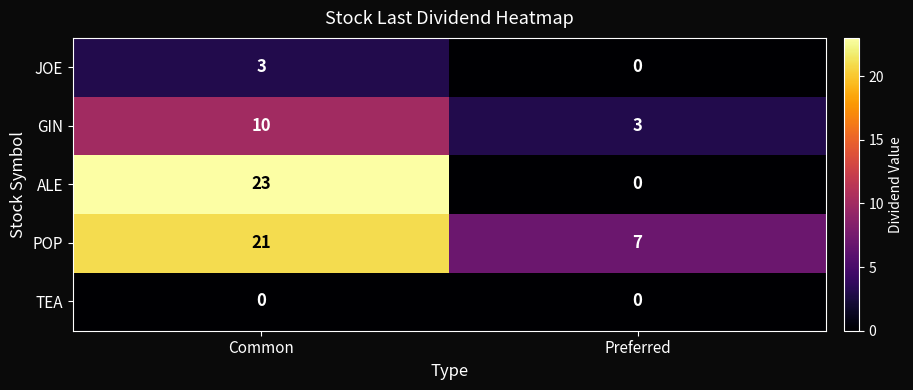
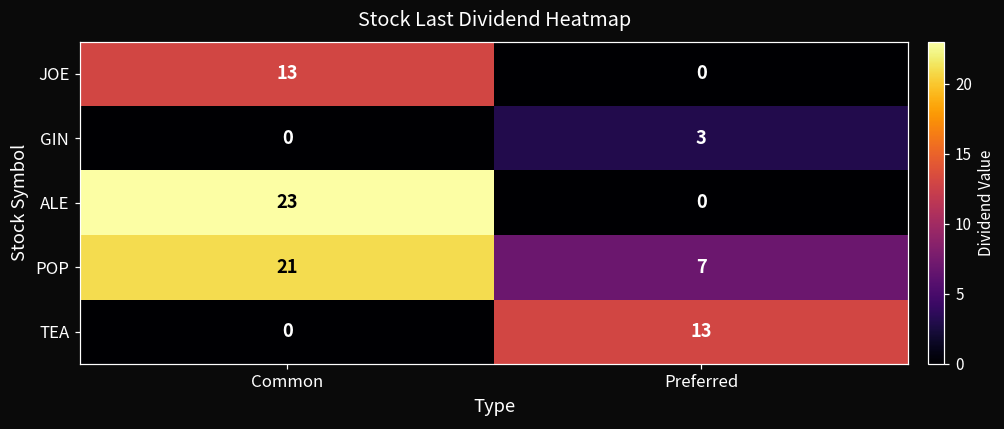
  {
    "JOE": {
-     "Common": 3,
+     "Common": 13,
      "Preferred": 0
    },
    "GIN": {
-     "Common": 10,
+     "Common": 0,
      "Preferred": 3
    },
    "ALE": {
      "Common": 23,
      "Preferred": 0
    },
    "POP": {
      "Common": 21,
      "Preferred": 7
    },
    "TEA": {
      "Common": 0,
-     "Preferred": 0
+     "Preferred": 13
    }
  }
